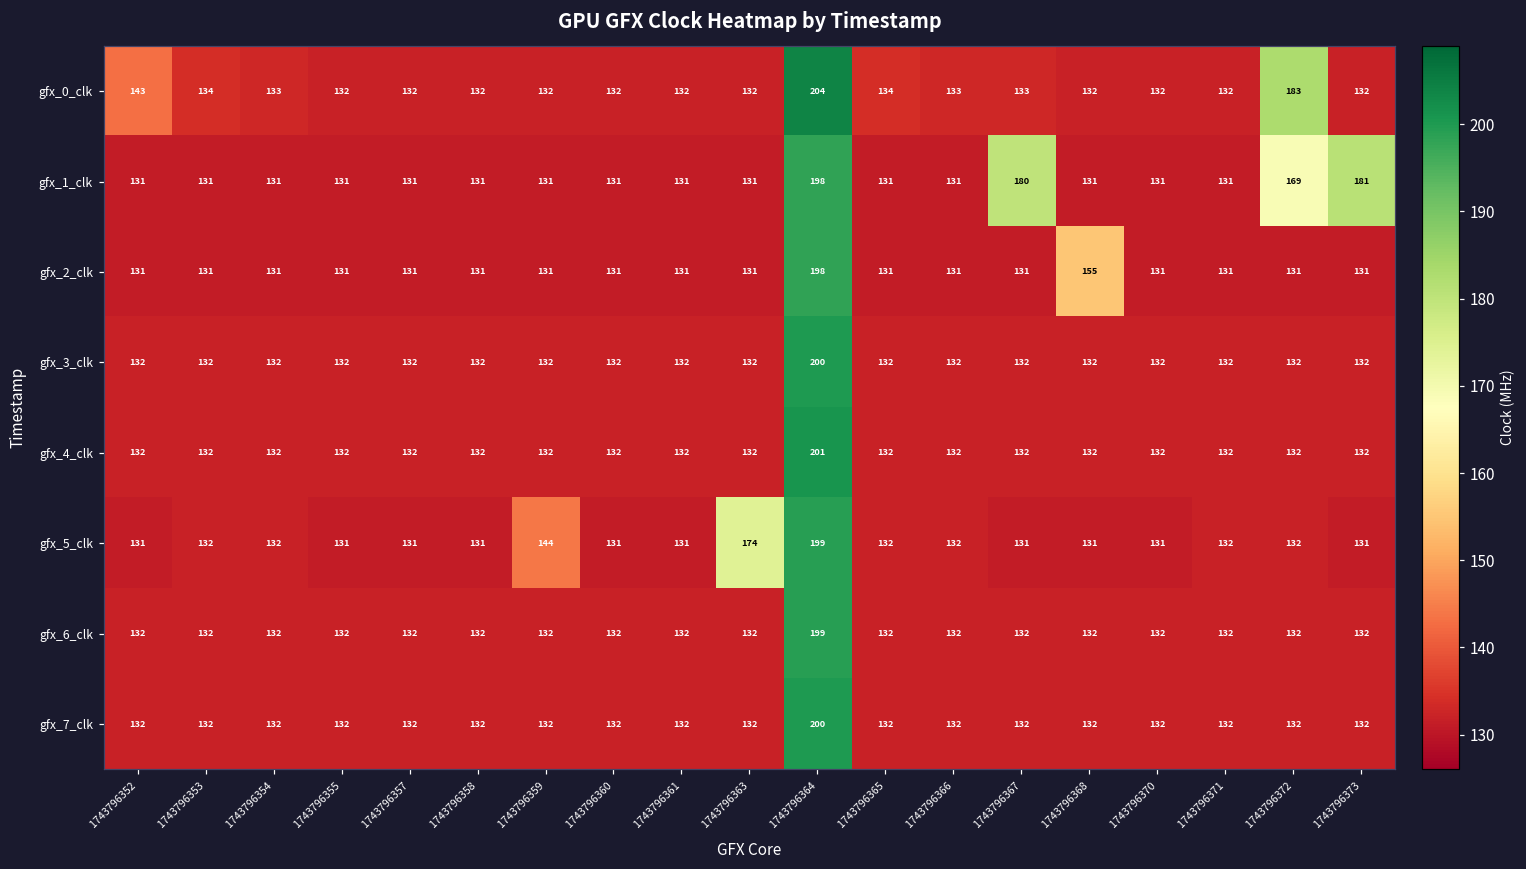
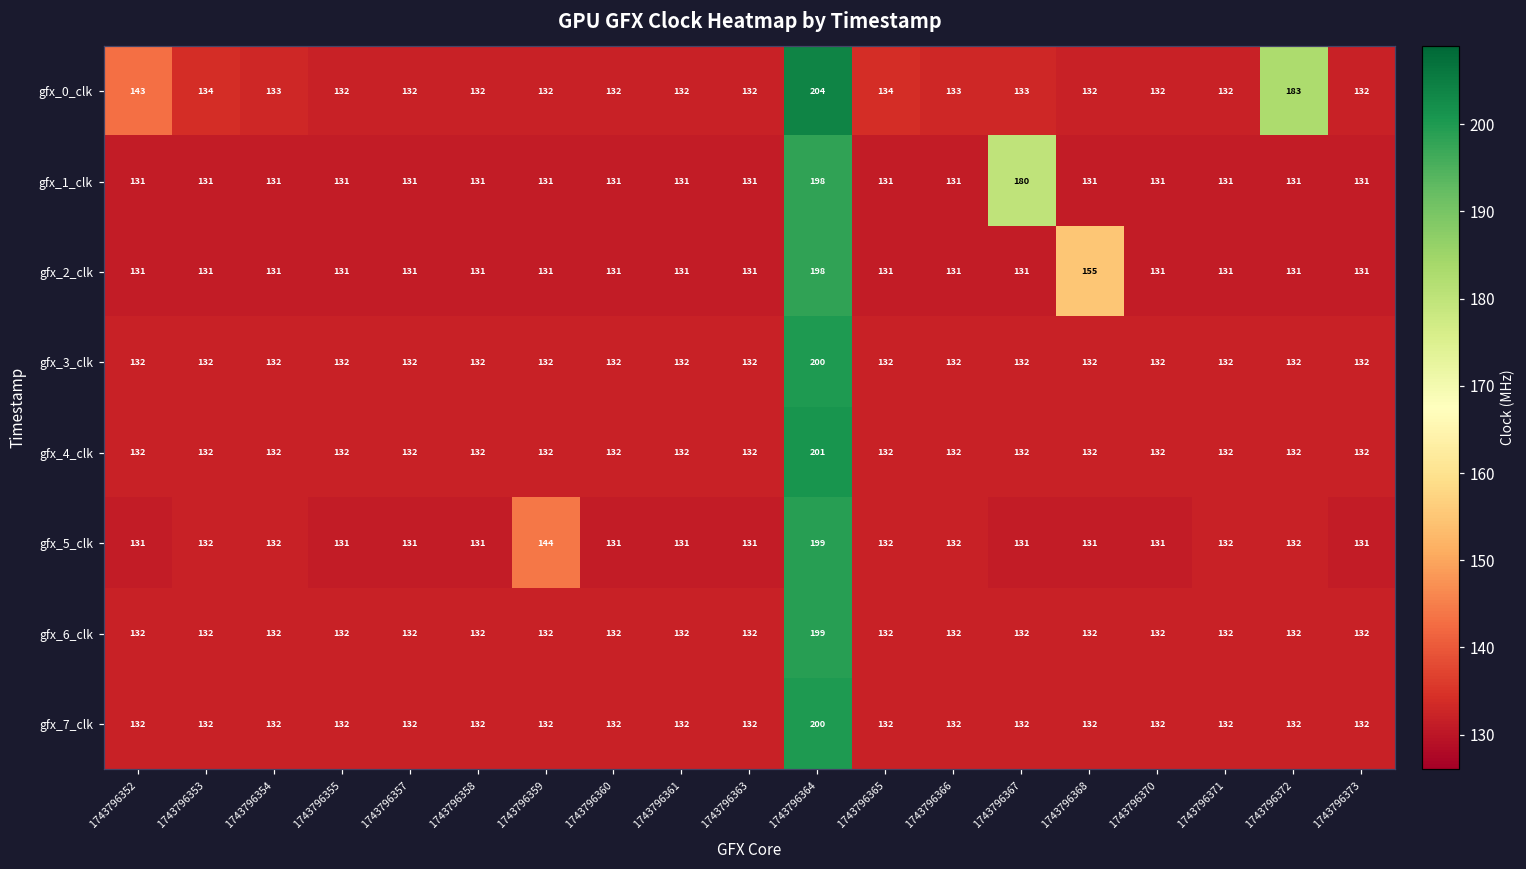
  {
    "gfx_0_clk": {
      "1743796352": 143,
      "1743796353": 134,
      "1743796354": 133,
      "1743796355": 132,
      "1743796357": 132,
      "1743796358": 132,
      "1743796359": 132,
      "1743796360": 132,
      "1743796361": 132,
      "1743796363": 132,
      "1743796364": 204,
      "1743796365": 134,
      "1743796366": 133,
      "1743796367": 133,
      "1743796368": 132,
      "1743796370": 132,
      "1743796371": 132,
      "1743796372": 183,
      "1743796373": 132
    },
    "gfx_1_clk": {
      "1743796352": 131,
      "1743796353": 131,
      "1743796354": 131,
      "1743796355": 131,
      "1743796357": 131,
      "1743796358": 131,
      "1743796359": 131,
      "1743796360": 131,
      "1743796361": 131,
      "1743796363": 131,
      "1743796364": 198,
      "1743796365": 131,
      "1743796366": 131,
      "1743796367": 180,
      "1743796368": 131,
      "1743796370": 131,
      "1743796371": 131,
-     "1743796372": 169,
-     "1743796373": 181
+     "1743796372": 131,
+     "1743796373": 131
    },
    "gfx_2_clk": {
      "1743796352": 131,
      "1743796353": 131,
      "1743796354": 131,
      "1743796355": 131,
      "1743796357": 131,
      "1743796358": 131,
      "1743796359": 131,
      "1743796360": 131,
      "1743796361": 131,
      "1743796363": 131,
      "1743796364": 198,
      "1743796365": 131,
      "1743796366": 131,
      "1743796367": 131,
      "1743796368": 155,
      "1743796370": 131,
      "1743796371": 131,
      "1743796372": 131,
      "1743796373": 131
    },
    "gfx_3_clk": {
      "1743796352": 132,
      "1743796353": 132,
      "1743796354": 132,
      "1743796355": 132,
      "1743796357": 132,
      "1743796358": 132,
      "1743796359": 132,
      "1743796360": 132,
      "1743796361": 132,
      "1743796363": 132,
      "1743796364": 200,
      "1743796365": 132,
      "1743796366": 132,
      "1743796367": 132,
      "1743796368": 132,
      "1743796370": 132,
      "1743796371": 132,
      "1743796372": 132,
      "1743796373": 132
    },
    "gfx_4_clk": {
      "1743796352": 132,
      "1743796353": 132,
      "1743796354": 132,
      "1743796355": 132,
      "1743796357": 132,
      "1743796358": 132,
      "1743796359": 132,
      "1743796360": 132,
      "1743796361": 132,
      "1743796363": 132,
      "1743796364": 201,
      "1743796365": 132,
      "1743796366": 132,
      "1743796367": 132,
      "1743796368": 132,
      "1743796370": 132,
      "1743796371": 132,
      "1743796372": 132,
      "1743796373": 132
    },
    "gfx_5_clk": {
      "1743796352": 131,
      "1743796353": 132,
      "1743796354": 132,
      "1743796355": 131,
      "1743796357": 131,
      "1743796358": 131,
      "1743796359": 144,
      "1743796360": 131,
      "1743796361": 131,
-     "1743796363": 174,
+     "1743796363": 131,
      "1743796364": 199,
      "1743796365": 132,
      "1743796366": 132,
      "1743796367": 131,
      "1743796368": 131,
      "1743796370": 131,
      "1743796371": 132,
      "1743796372": 132,
      "1743796373": 131
    },
    "gfx_6_clk": {
      "1743796352": 132,
      "1743796353": 132,
      "1743796354": 132,
      "1743796355": 132,
      "1743796357": 132,
      "1743796358": 132,
      "1743796359": 132,
      "1743796360": 132,
      "1743796361": 132,
      "1743796363": 132,
      "1743796364": 199,
      "1743796365": 132,
      "1743796366": 132,
      "1743796367": 132,
      "1743796368": 132,
      "1743796370": 132,
      "1743796371": 132,
      "1743796372": 132,
      "1743796373": 132
    },
    "gfx_7_clk": {
      "1743796352": 132,
      "1743796353": 132,
      "1743796354": 132,
      "1743796355": 132,
      "1743796357": 132,
      "1743796358": 132,
      "1743796359": 132,
      "1743796360": 132,
      "1743796361": 132,
      "1743796363": 132,
      "1743796364": 200,
      "1743796365": 132,
      "1743796366": 132,
      "1743796367": 132,
      "1743796368": 132,
      "1743796370": 132,
      "1743796371": 132,
      "1743796372": 132,
      "1743796373": 132
    }
  }
